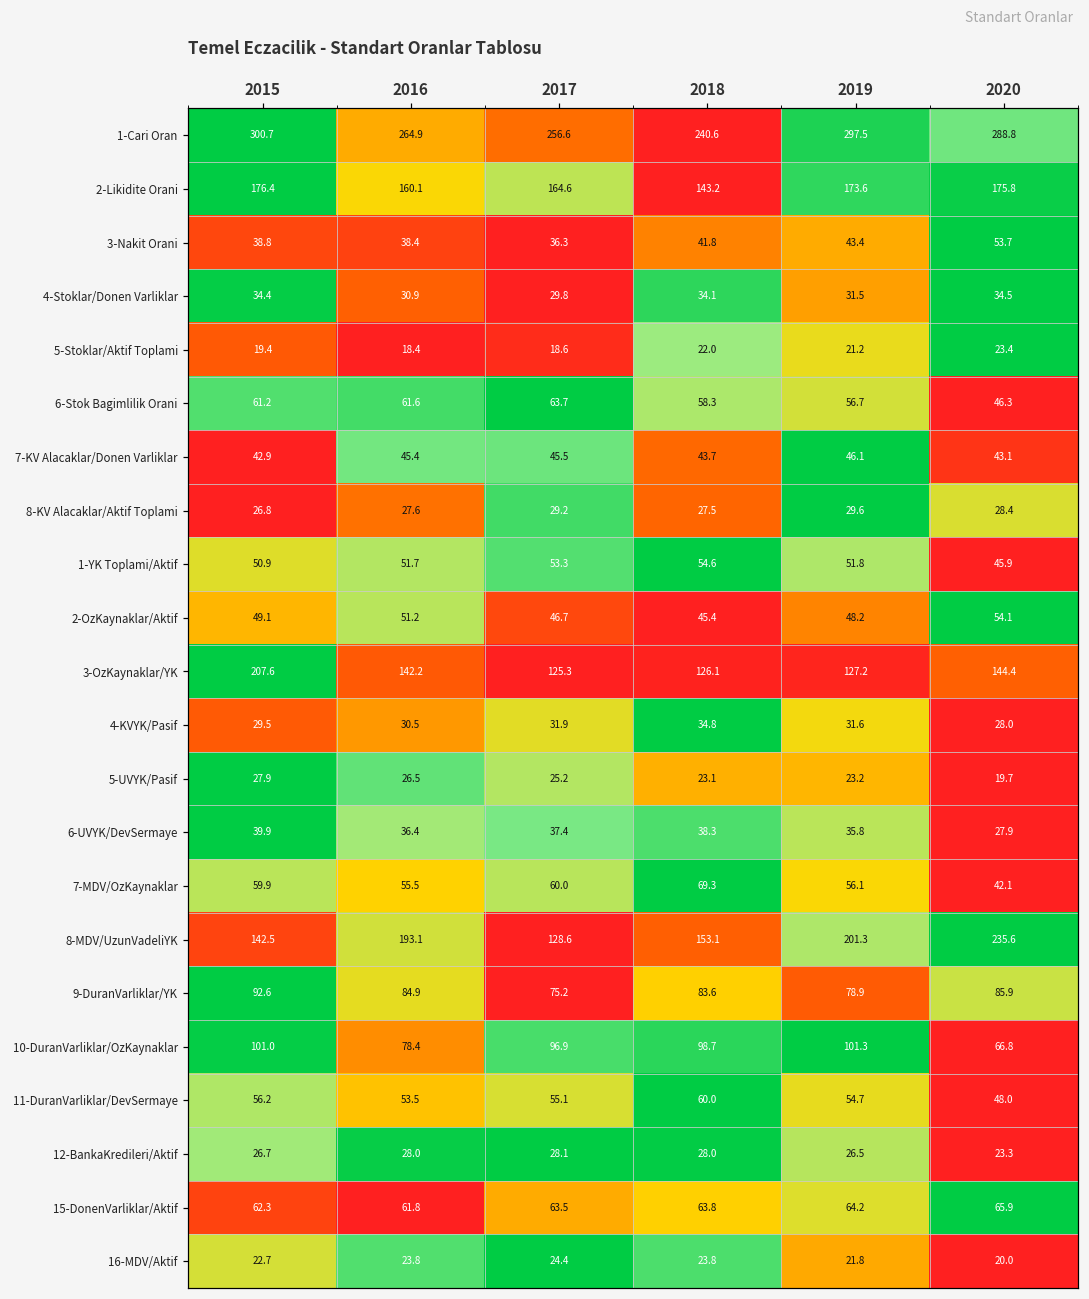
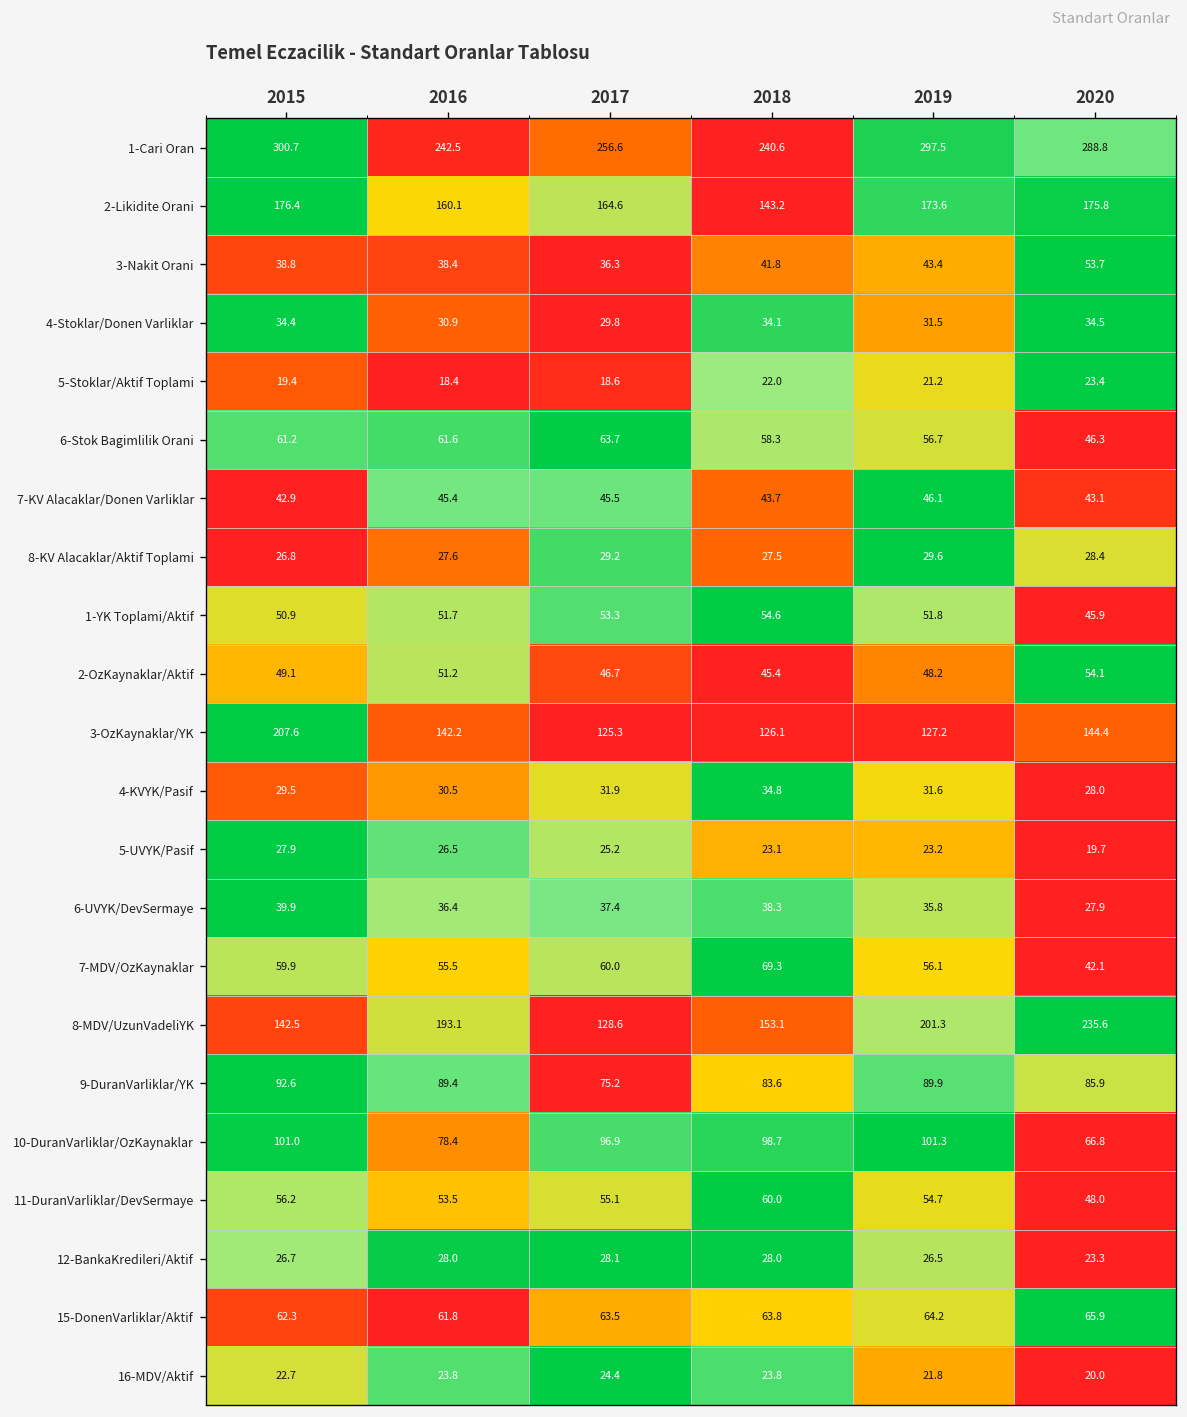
  {
    "1-Cari Oran": {
      "2015": 300.7,
-     "2016": 264.9,
+     "2016": 242.5,
      "2017": 256.6,
      "2018": 240.6,
      "2019": 297.5,
      "2020": 288.8
    },
    "2-Likidite Orani": {
      "2015": 176.4,
      "2016": 160.1,
      "2017": 164.6,
      "2018": 143.2,
      "2019": 173.6,
      "2020": 175.8
    },
    "3-Nakit Orani": {
      "2015": 38.8,
      "2016": 38.4,
      "2017": 36.3,
      "2018": 41.8,
      "2019": 43.4,
      "2020": 53.7
    },
    "4-Stoklar/Donen Varliklar": {
      "2015": 34.4,
      "2016": 30.9,
      "2017": 29.8,
      "2018": 34.1,
      "2019": 31.5,
      "2020": 34.5
    },
    "5-Stoklar/Aktif Toplami": {
      "2015": 19.4,
      "2016": 18.4,
      "2017": 18.6,
      "2018": 22.0,
      "2019": 21.2,
      "2020": 23.4
    },
    "6-Stok Bagimlilik Orani": {
      "2015": 61.2,
      "2016": 61.6,
      "2017": 63.7,
      "2018": 58.3,
      "2019": 56.7,
      "2020": 46.3
    },
    "7-KV Alacaklar/Donen Varliklar": {
      "2015": 42.9,
      "2016": 45.4,
      "2017": 45.5,
      "2018": 43.7,
      "2019": 46.1,
      "2020": 43.1
    },
    "8-KV Alacaklar/Aktif Toplami": {
      "2015": 26.8,
      "2016": 27.6,
      "2017": 29.2,
      "2018": 27.5,
      "2019": 29.6,
      "2020": 28.4
    },
    "1-YK Toplami/Aktif": {
      "2015": 50.9,
      "2016": 51.7,
      "2017": 53.3,
      "2018": 54.6,
      "2019": 51.8,
      "2020": 45.9
    },
    "2-OzKaynaklar/Aktif": {
      "2015": 49.1,
      "2016": 51.2,
      "2017": 46.7,
      "2018": 45.4,
      "2019": 48.2,
      "2020": 54.1
    },
    "3-OzKaynaklar/YK": {
      "2015": 207.6,
      "2016": 142.2,
      "2017": 125.3,
      "2018": 126.1,
      "2019": 127.2,
      "2020": 144.4
    },
    "4-KVYK/Pasif": {
      "2015": 29.5,
      "2016": 30.5,
      "2017": 31.9,
      "2018": 34.8,
      "2019": 31.6,
      "2020": 28.0
    },
    "5-UVYK/Pasif": {
      "2015": 27.9,
      "2016": 26.5,
      "2017": 25.2,
      "2018": 23.1,
      "2019": 23.2,
      "2020": 19.7
    },
    "6-UVYK/DevSermaye": {
      "2015": 39.9,
      "2016": 36.4,
      "2017": 37.4,
      "2018": 38.3,
      "2019": 35.8,
      "2020": 27.9
    },
    "7-MDV/OzKaynaklar": {
      "2015": 59.9,
      "2016": 55.5,
      "2017": 60.0,
      "2018": 69.3,
      "2019": 56.1,
      "2020": 42.1
    },
    "8-MDV/UzunVadeliYK": {
      "2015": 142.5,
      "2016": 193.1,
      "2017": 128.6,
      "2018": 153.1,
      "2019": 201.3,
      "2020": 235.6
    },
    "9-DuranVarliklar/YK": {
      "2015": 92.6,
-     "2016": 84.9,
+     "2016": 89.4,
      "2017": 75.2,
      "2018": 83.6,
-     "2019": 78.9,
+     "2019": 89.9,
      "2020": 85.9
    },
    "10-DuranVarliklar/OzKaynaklar": {
      "2015": 101.0,
      "2016": 78.4,
      "2017": 96.9,
      "2018": 98.7,
      "2019": 101.3,
      "2020": 66.8
    },
    "11-DuranVarliklar/DevSermaye": {
      "2015": 56.2,
      "2016": 53.5,
      "2017": 55.1,
      "2018": 60.0,
      "2019": 54.7,
      "2020": 48.0
    },
    "12-BankaKredileri/Aktif": {
      "2015": 26.7,
      "2016": 28.0,
      "2017": 28.1,
      "2018": 28.0,
      "2019": 26.5,
      "2020": 23.3
    },
    "15-DonenVarliklar/Aktif": {
      "2015": 62.3,
      "2016": 61.8,
      "2017": 63.5,
      "2018": 63.8,
      "2019": 64.2,
      "2020": 65.9
    },
    "16-MDV/Aktif": {
      "2015": 22.7,
      "2016": 23.8,
      "2017": 24.4,
      "2018": 23.8,
      "2019": 21.8,
      "2020": 20.0
    }
  }
